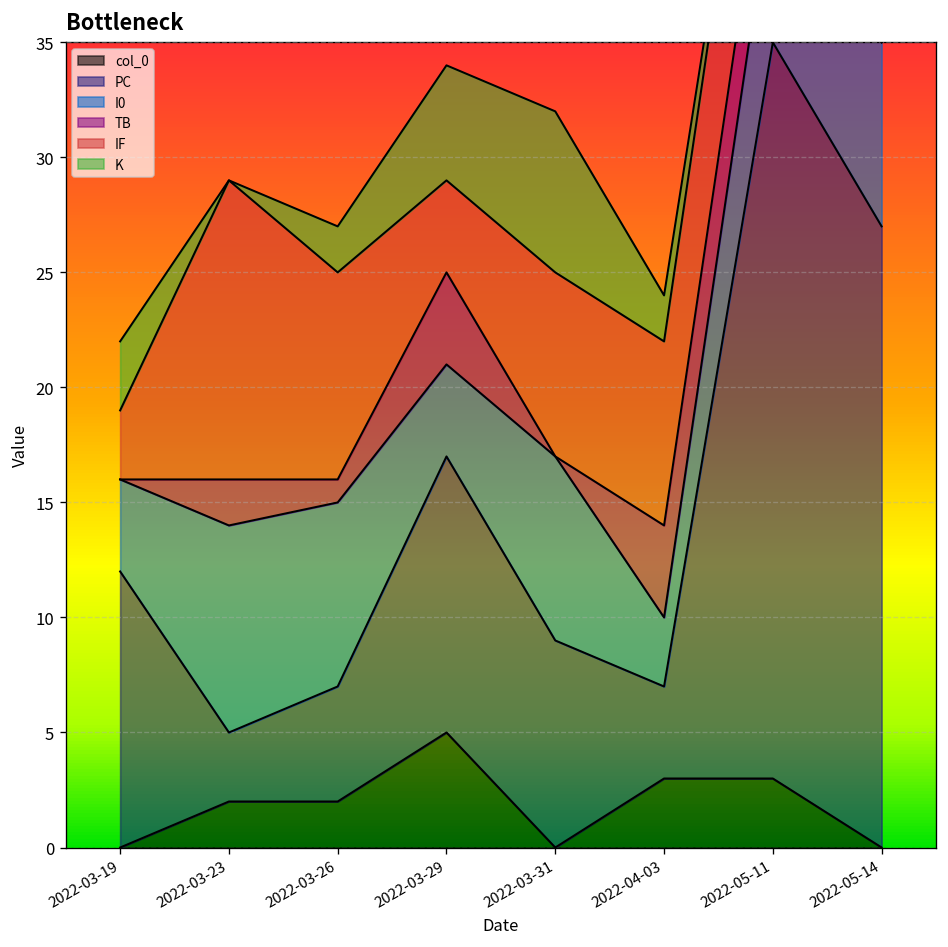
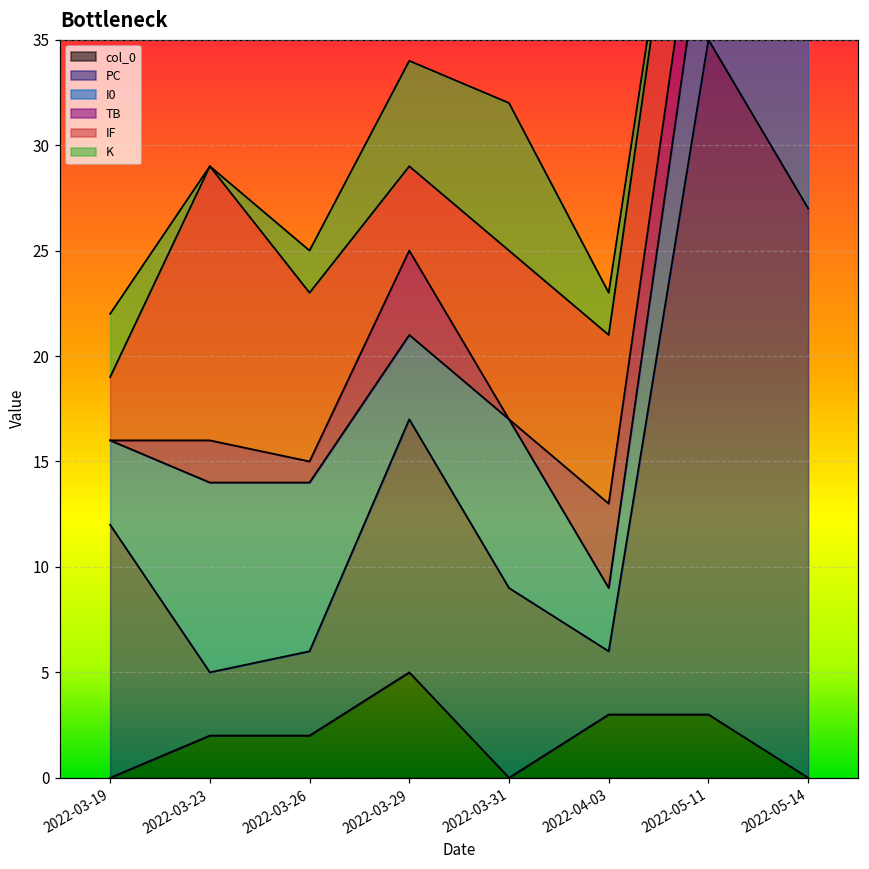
  {
    "col_0": {
      "2022-03-19": 0,
      "2022-03-23": 2,
      "2022-03-26": 2,
      "2022-03-29": 5,
      "2022-03-31": 0,
      "2022-04-03": 3,
      "2022-05-11": 3,
      "2022-05-14": 0
    },
    "PC": {
      "2022-03-19": 12,
      "2022-03-23": 3,
-     "2022-03-26": 5,
+     "2022-03-26": 4,
      "2022-03-29": 12,
      "2022-03-31": 9,
-     "2022-04-03": 4,
+     "2022-04-03": 3,
      "2022-05-11": 32,
      "2022-05-14": 27
    },
    "I0": {
      "2022-03-23": 9,
      "2022-03-26": 8,
      "2022-03-29": 4,
      "2022-04-03": 3
    },
    "TB": {
      "2022-03-23": 2,
      "2022-03-26": 1,
      "2022-03-29": 4,
      "2022-04-03": 4
    },
    "IF": {
      "2022-03-19": 3,
-     "2022-03-26": 9,
+     "2022-03-26": 8,
      "2022-03-29": 4,
      "2022-03-31": 8,
      "2022-04-03": 8
    },
    "K": {
      "2022-03-19": 3,
      "2022-03-26": 2,
      "2022-03-29": 5,
      "2022-03-31": 7,
      "2022-04-03": 2
    }
  }
